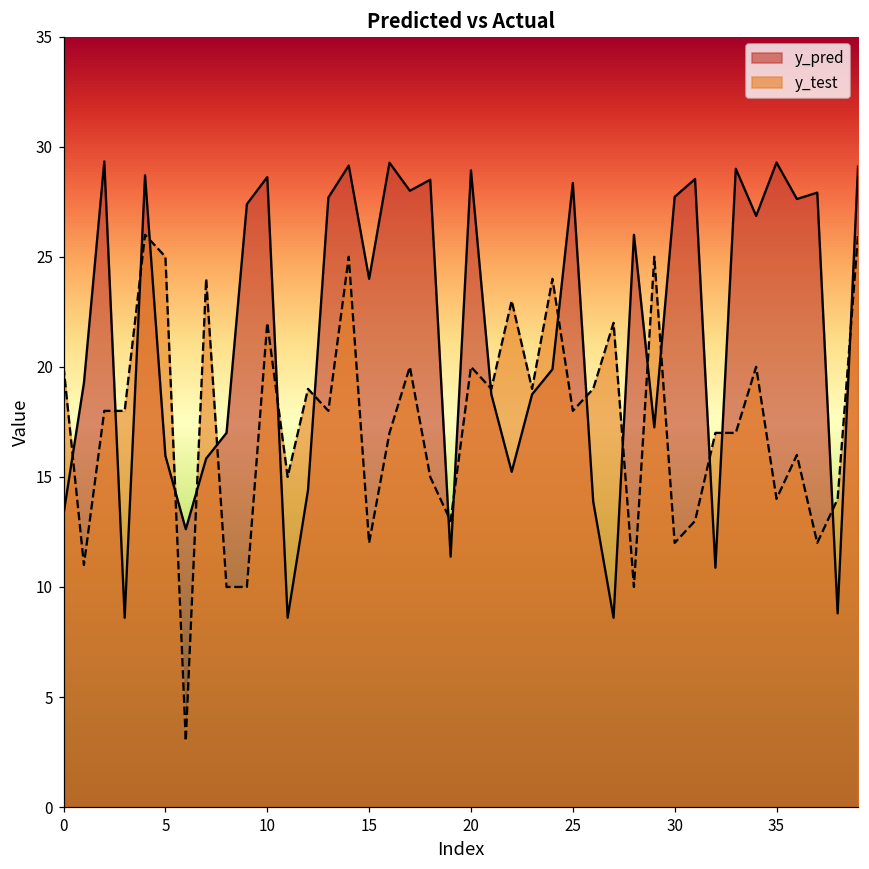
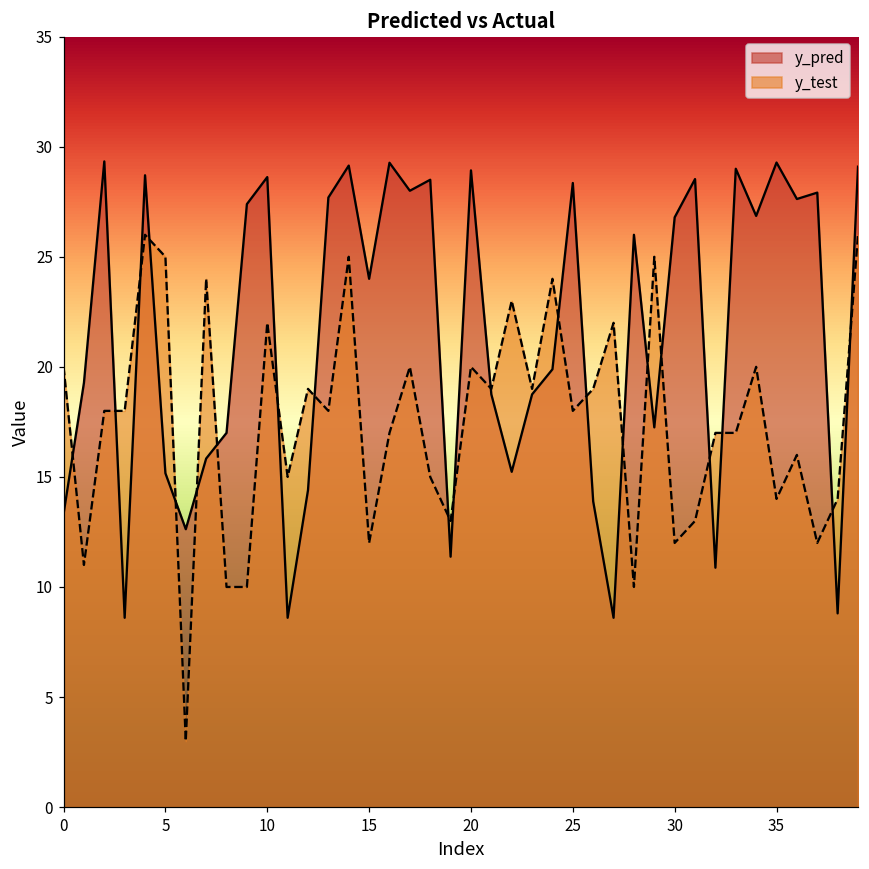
  {
    "y_pred": {
      "0": 13.3,
-     "5": 16.0,
+     "5": 15.2,
      "10": 28.6,
      "15": 24.0,
      "20": 28.9,
      "25": 28.4,
-     "30": 27.7,
+     "30": 26.8,
      "35": 29.3
    },
    "y_test": {
      "0": 20.0,
      "5": 25.0,
      "10": 22.0,
      "15": 12.0,
      "20": 20.0,
      "25": 18.0,
      "30": 12.0,
      "35": 14.0
    }
  }
